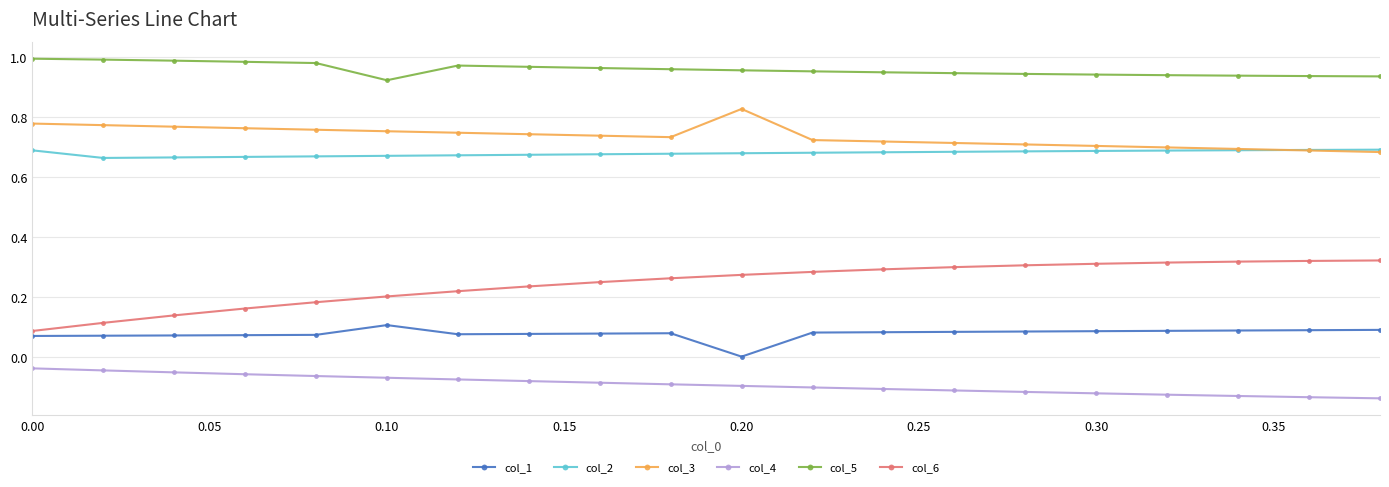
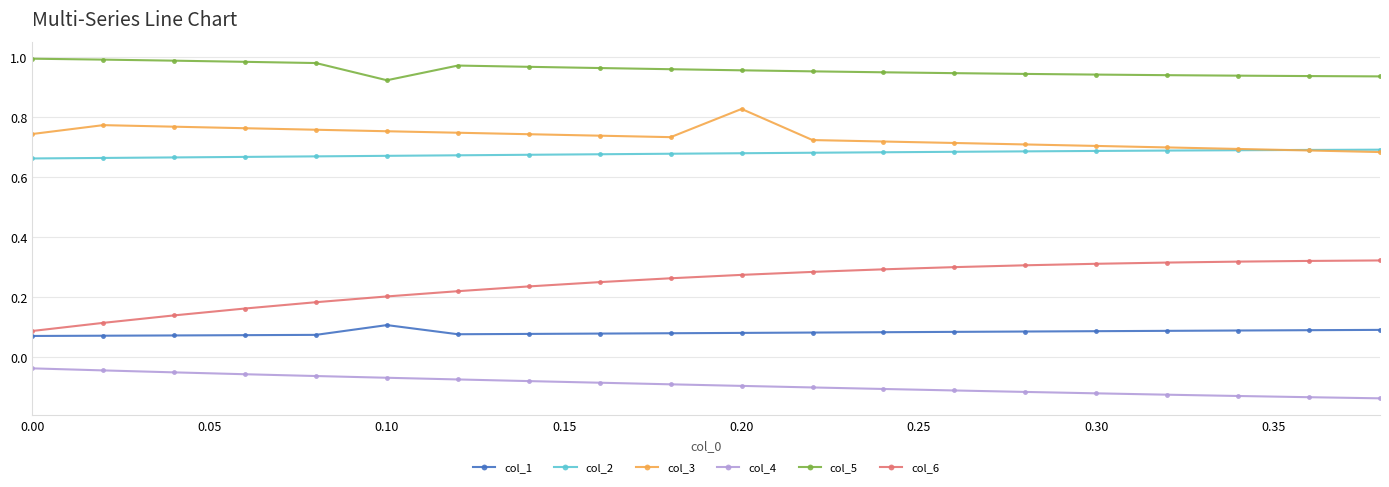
  {
    "col_1": {
      "0.00": 0.07,
      "0.10": 0.11,
-     "0.20": 0.00,
+     "0.20": 0.08,
      "0.30": 0.09
    },
    "col_2": {
-     "0.00": 0.69,
+     "0.00": 0.66,
      "0.10": 0.67,
      "0.20": 0.68,
      "0.30": 0.69
    },
    "col_3": {
-     "0.00": 0.78,
+     "0.00": 0.74,
      "0.10": 0.75,
      "0.20": 0.83,
      "0.30": 0.70
    },
    "col_4": {
      "0.00": -0.04,
      "0.10": -0.07,
      "0.20": -0.09,
      "0.30": -0.12
    },
    "col_5": {
      "0.00": 1.00,
      "0.10": 0.92,
      "0.20": 0.96,
      "0.30": 0.94
    },
    "col_6": {
      "0.00": 0.09,
      "0.10": 0.20,
      "0.20": 0.28,
      "0.30": 0.31
    }
  }
